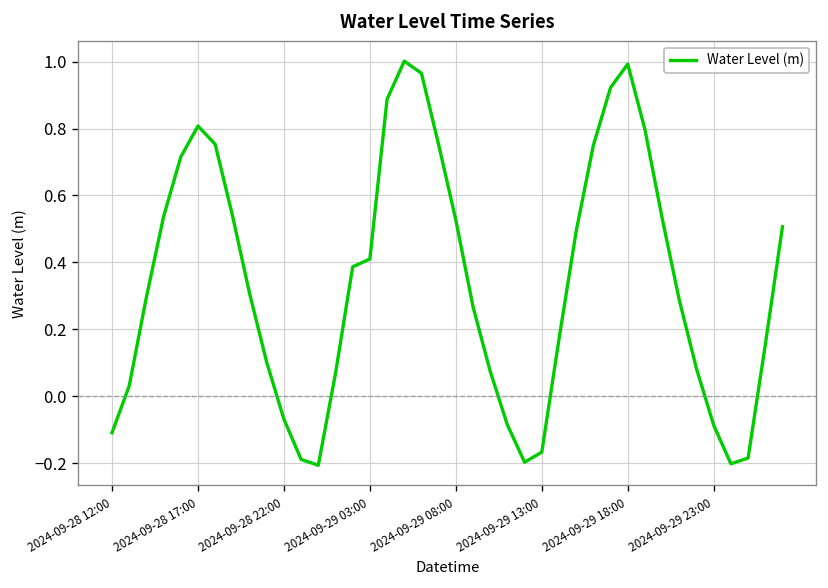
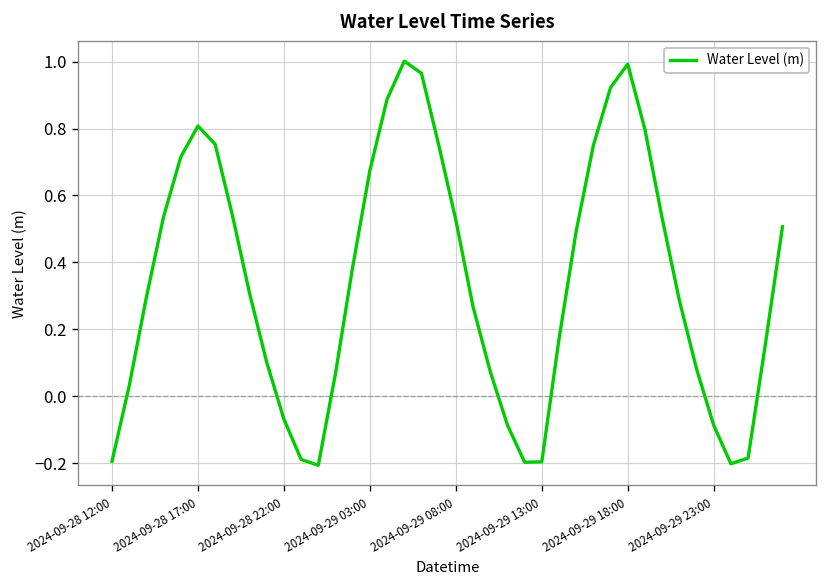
  {
-   "2024-09-28 12:00": -0.11,
+   "2024-09-28 12:00": -0.19,
    "2024-09-28 17:00": 0.81,
    "2024-09-28 22:00": -0.07,
-   "2024-09-29 03:00": 0.41,
+   "2024-09-29 03:00": 0.67,
    "2024-09-29 08:00": 0.53,
-   "2024-09-29 13:00": -0.17,
+   "2024-09-29 13:00": -0.20,
    "2024-09-29 18:00": 0.99,
    "2024-09-29 23:00": -0.09
  }
